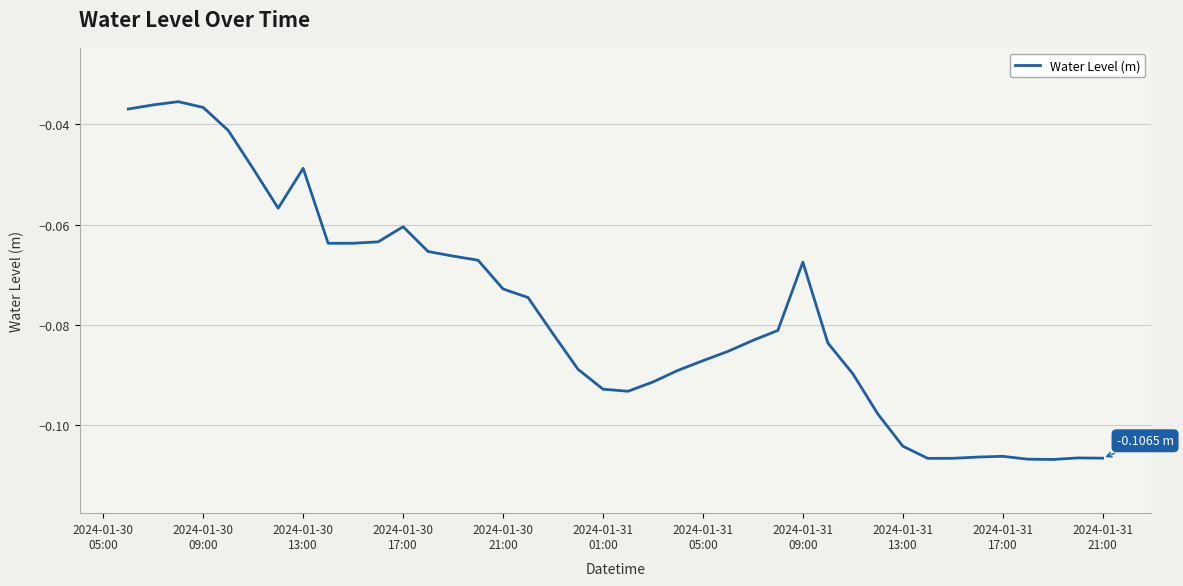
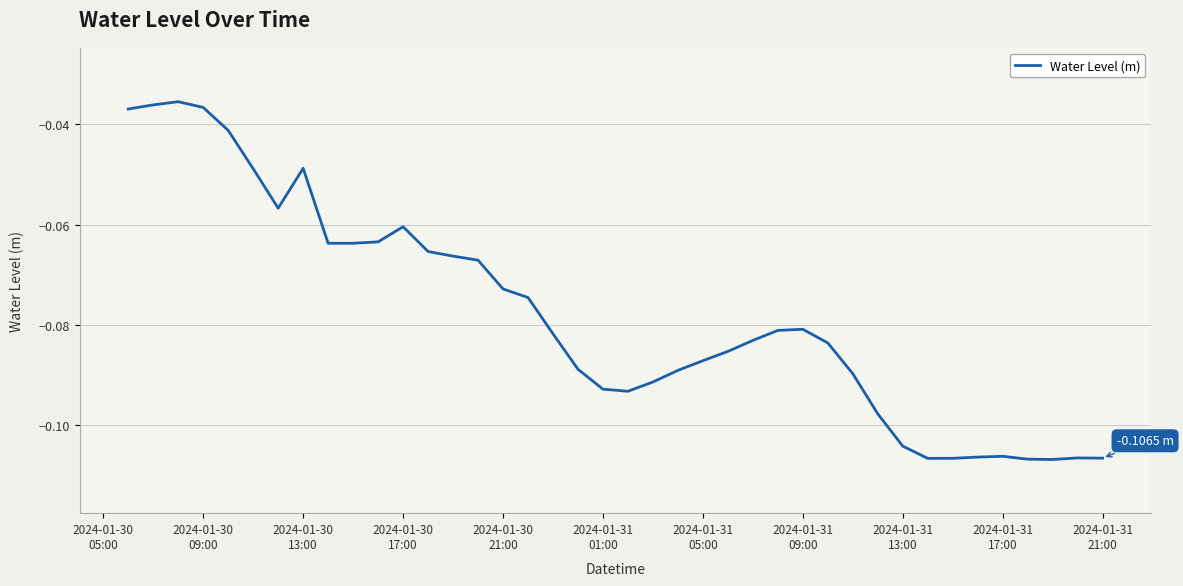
  {
    "2024-01-30 09:00": -0.037,
    "2024-01-30 13:00": -0.049,
    "2024-01-30 17:00": -0.060,
    "2024-01-30 21:00": -0.073,
    "2024-01-31 01:00": -0.093,
    "2024-01-31 05:00": -0.087,
-   "2024-01-31 09:00": -0.067,
+   "2024-01-31 09:00": -0.081,
    "2024-01-31 13:00": -0.104,
    "2024-01-31 17:00": -0.106
  }
